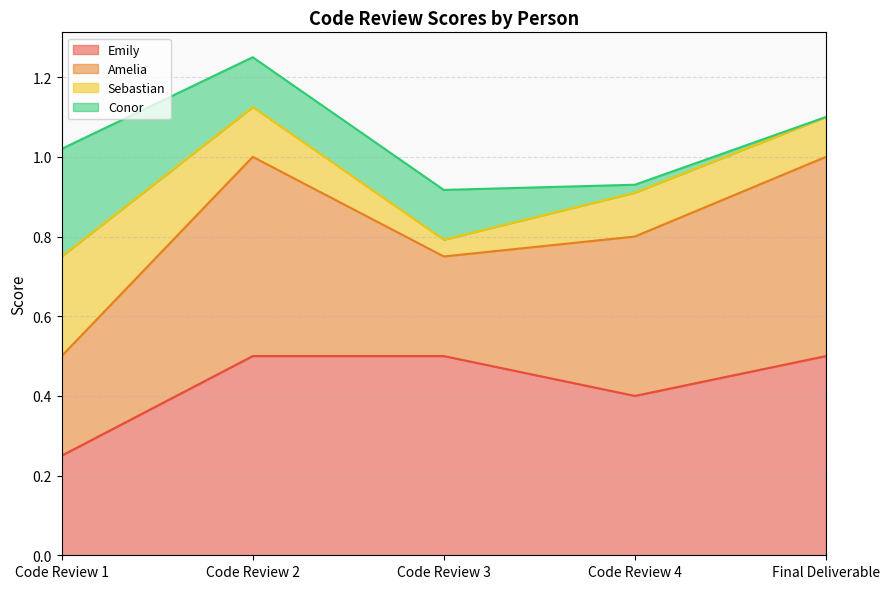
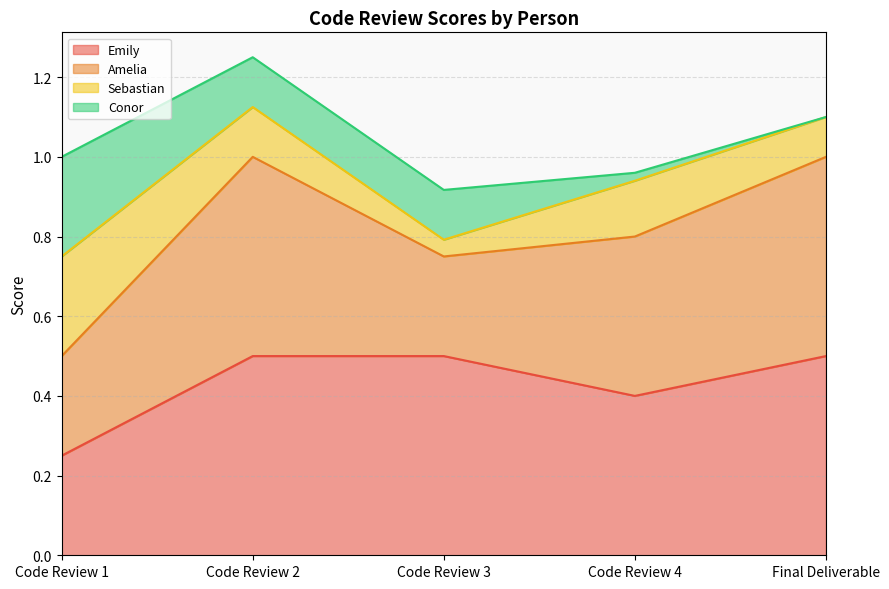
  {
    "Sebastian": {
      "Code Review 1": 0.25,
      "Code Review 2": 0.13,
      "Code Review 3": 0.04,
-     "Code Review 4": 0.11
+     "Code Review 4": 0.14
    },
    "Conor": {
-     "Code Review 1": 0.27,
+     "Code Review 1": 0.25,
      "Code Review 2": 0.13,
      "Code Review 3": 0.13,
      "Code Review 4": 0.02
    }
  }
